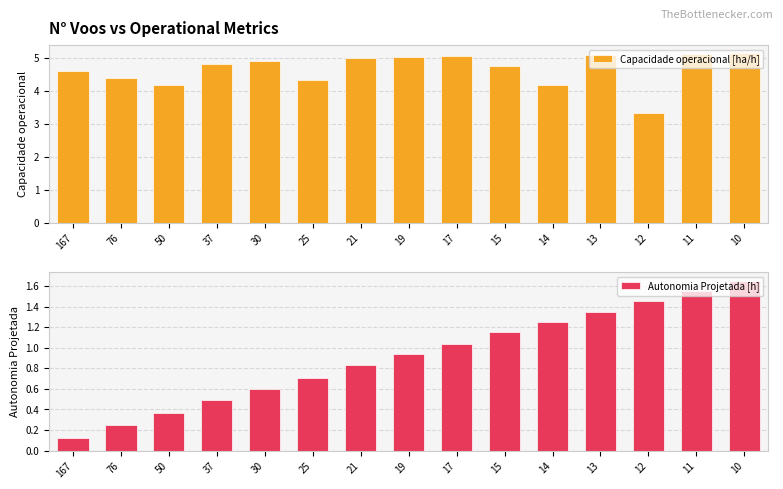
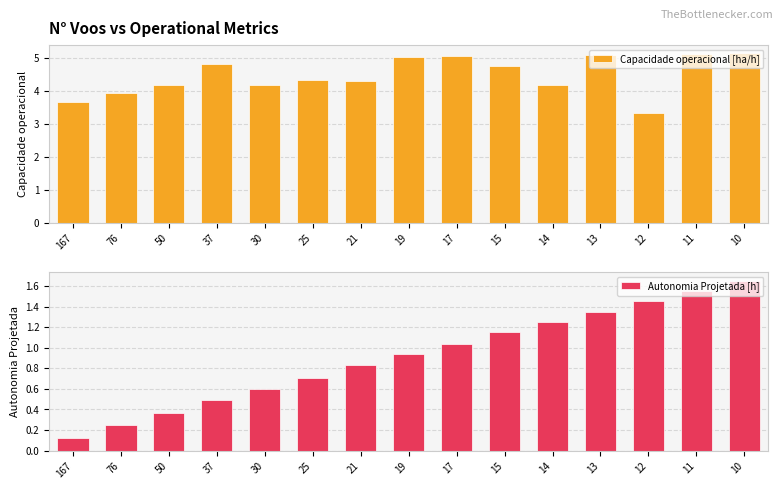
  {
    "N° Voos vs Operational Metrics": {
-     "167": 4.6,
-     "76": 4.4,
+     "167": 3.7,
+     "76": 3.9,
      "50": 4.2,
      "37": 4.8,
-     "30": 4.9,
+     "30": 4.2,
      "25": 4.3,
-     "21": 5.0,
+     "21": 4.3,
      "19": 5.0,
      "17": 5.0,
      "15": 4.8,
      "14": 4.2,
      "12": 3.3
    }
  }
